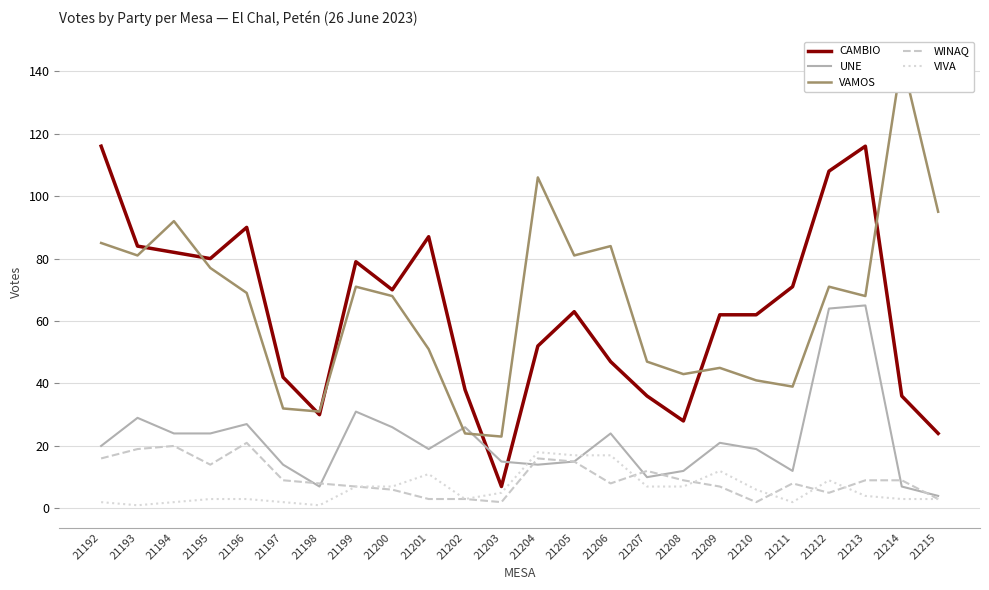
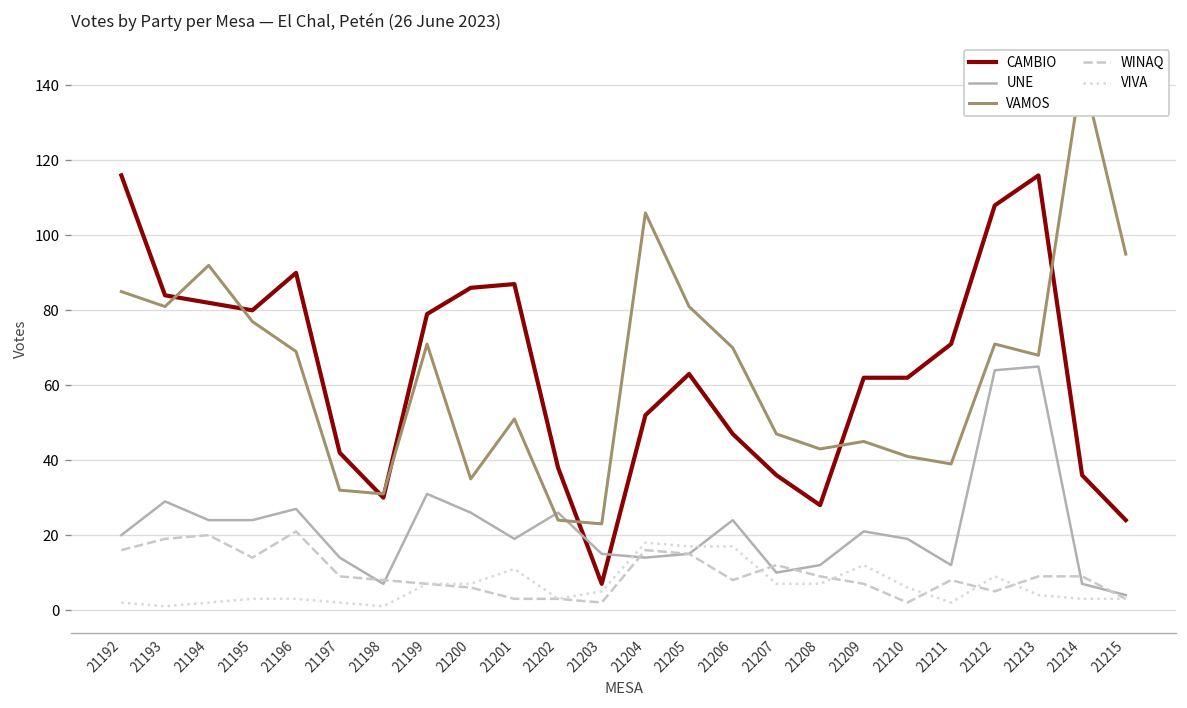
  {
    "CAMBIO": {
      "21192": 116,
      "21193": 84,
      "21194": 82,
      "21195": 80,
      "21196": 90,
      "21197": 42,
      "21198": 30,
      "21199": 79,
-     "21200": 70,
+     "21200": 86,
      "21201": 87,
      "21202": 38,
      "21203": 7,
      "21204": 52,
      "21205": 63,
      "21206": 47,
      "21207": 36,
      "21208": 28,
      "21209": 62,
      "21210": 62,
      "21211": 71,
      "21212": 108,
      "21213": 116,
      "21214": 36,
      "21215": 24
    },
    "VAMOS": {
      "21192": 85,
      "21193": 81,
      "21194": 92,
      "21195": 77,
      "21196": 69,
      "21197": 32,
      "21198": 31,
      "21199": 71,
-     "21200": 68,
+     "21200": 35,
      "21201": 51,
      "21202": 24,
      "21203": 23,
      "21204": 106,
      "21205": 81,
-     "21206": 84,
+     "21206": 70,
      "21207": 47,
      "21208": 43,
      "21209": 45,
      "21210": 41,
      "21211": 39,
      "21212": 71,
      "21213": 68,
      "21215": 95
    }
  }
